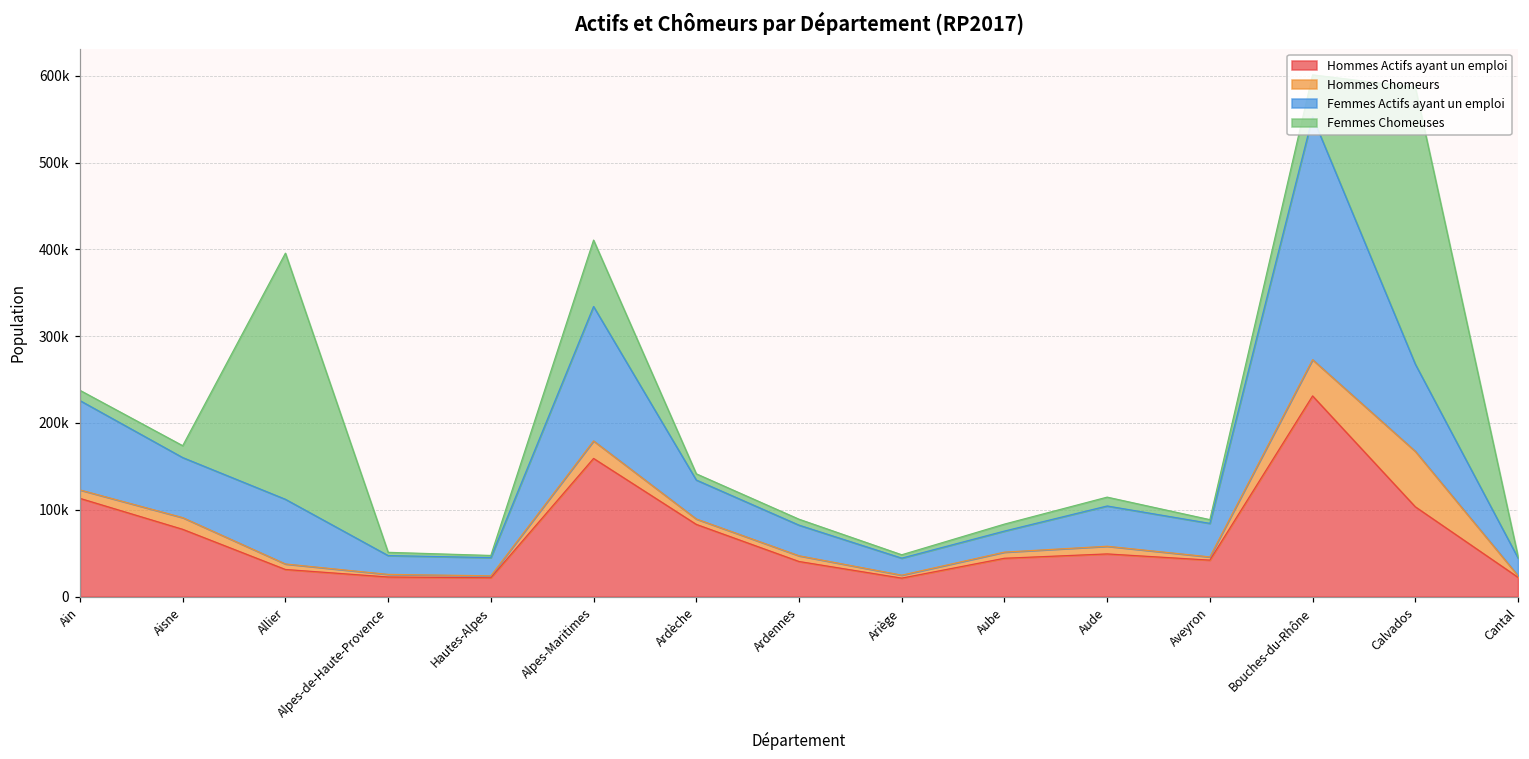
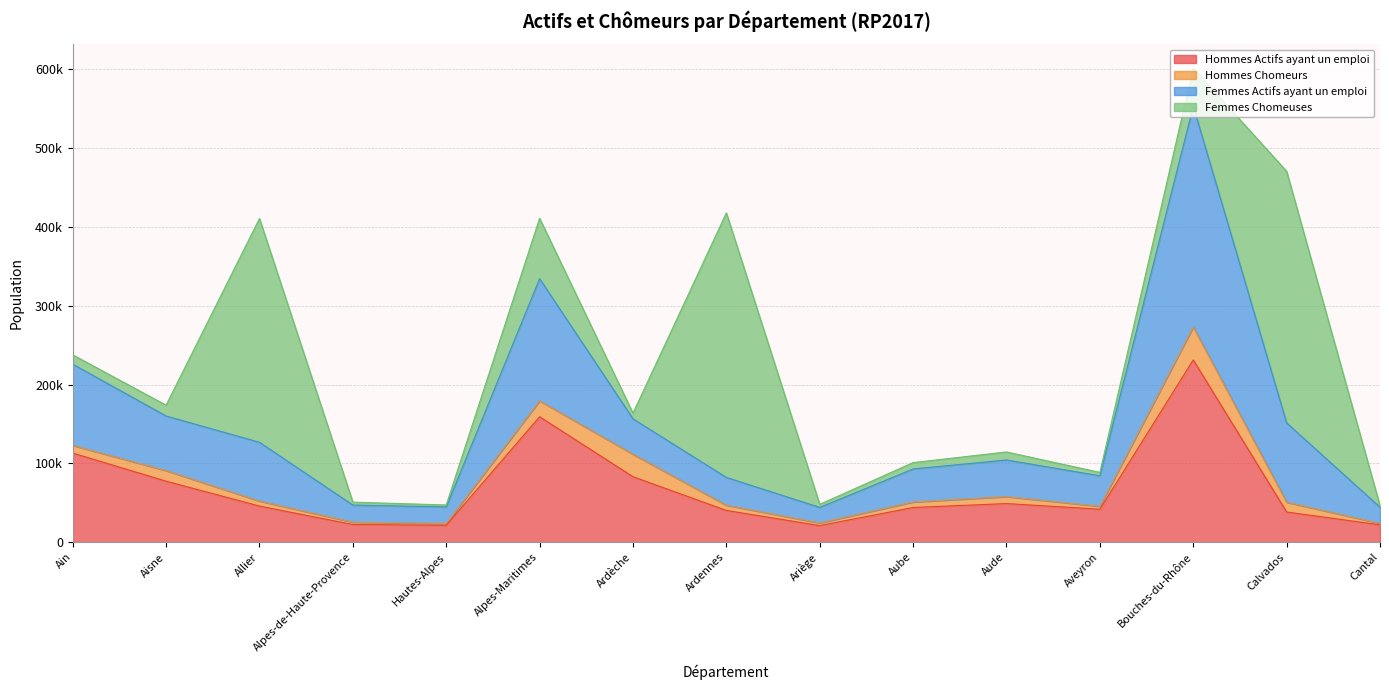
  {
    "Hommes Actifs ayant un emploi": {
      "Ain": 110000,
      "Aisne": 80000,
-     "Allier": 30000,
+     "Allier": 50000,
      "Alpes-Maritimes": 160000,
      "Ardèche": 80000,
      "Ardennes": 40000,
      "Ariège": 20000,
      "Aube": 40000,
      "Aude": 50000,
      "Aveyron": 40000,
      "Bouches-du-Rhône": 230000,
-     "Calvados": 100000
+     "Calvados": 40000
    },
    "Hommes Chomeurs": {
      "Ain": 10000,
      "Aisne": 10000,
      "Allier": 10000,
      "Alpes-Maritimes": 20000,
-     "Ardèche": 10000,
+     "Ardèche": 30000,
      "Ardennes": 10000,
      "Ariège": 0,
      "Aube": 10000,
      "Aude": 10000,
      "Aveyron": 0,
      "Bouches-du-Rhône": 40000,
-     "Calvados": 60000
+     "Calvados": 10000
    },
    "Femmes Actifs ayant un emploi": {
      "Ain": 100000,
      "Aisne": 70000,
      "Allier": 70000,
      "Alpes-de-Haute-Provence": 20000,
      "Alpes-Maritimes": 150000,
      "Ardèche": 40000,
      "Ardennes": 40000,
      "Ariège": 20000,
-     "Aube": 20000,
+     "Aube": 40000,
      "Aude": 50000,
      "Aveyron": 40000,
      "Calvados": 100000
    },
    "Femmes Chomeuses": {
      "Ain": 10000,
      "Aisne": 10000,
      "Allier": 280000,
      "Alpes-de-Haute-Provence": 0,
      "Alpes-Maritimes": 80000,
      "Ardèche": 10000,
-     "Ardennes": 10000,
+     "Ardennes": 340000,
      "Ariège": 0,
      "Aube": 10000,
      "Aude": 10000,
      "Aveyron": 0
    }
  }
